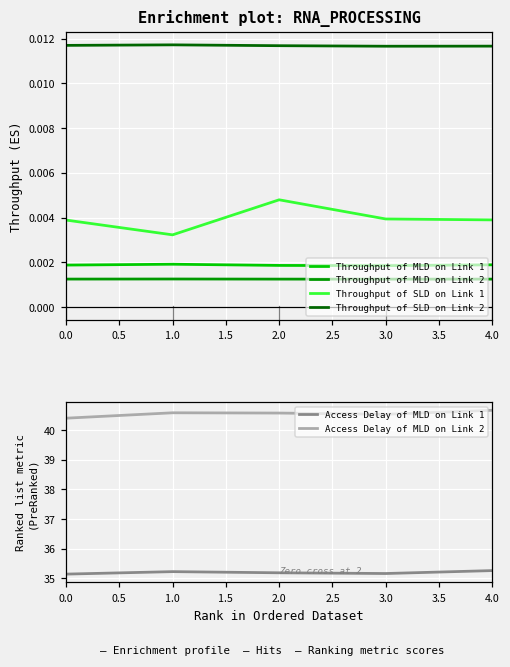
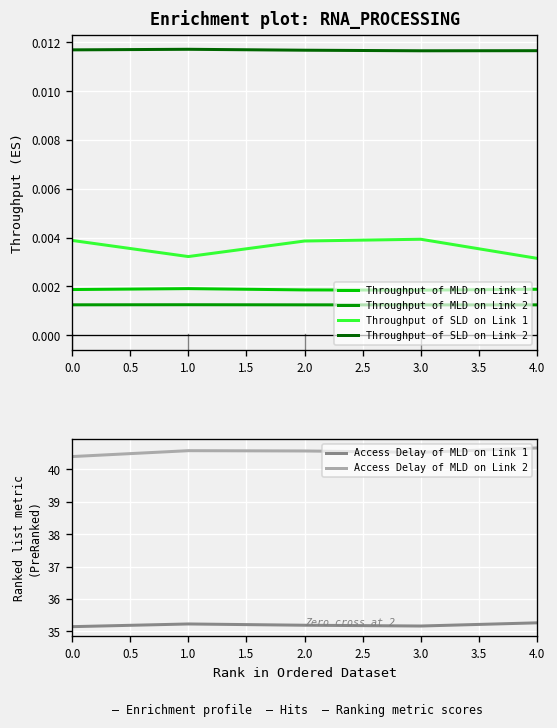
  {
    "Enrichment plot: RNA_PROCESSING": {
      "Throughput of SLD on Link 1": {
        "0.0": 0.0039,
        "1.0": 0.0032,
-       "2.0": 0.0048,
+       "2.0": 0.0039,
        "3.0": 0.0039,
-       "4.0": 0.0039
+       "4.0": 0.0032
      }
    }
  }
